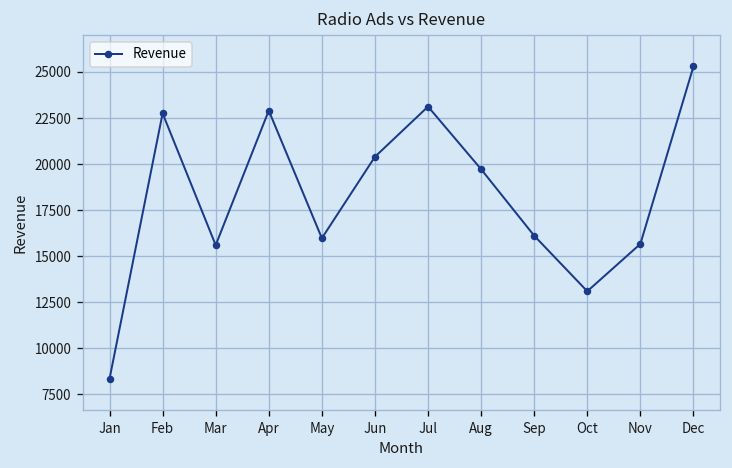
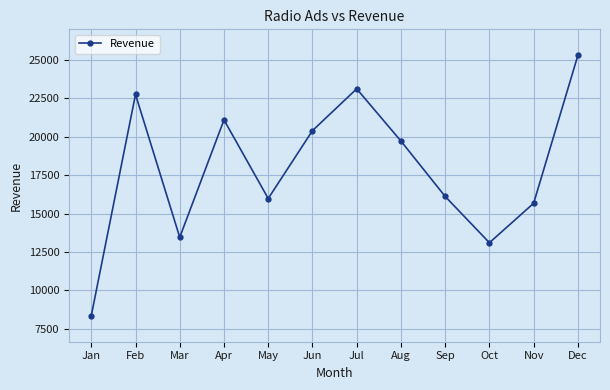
  {
    "Jan": 8400,
    "Feb": 22800,
-   "Mar": 15600,
-   "Apr": 22900,
+   "Mar": 13500,
+   "Apr": 21100,
    "May": 16000,
    "Jun": 20400,
    "Jul": 23100,
    "Aug": 19700,
    "Sep": 16100,
    "Oct": 13100,
    "Nov": 15700,
    "Dec": 25300
  }
